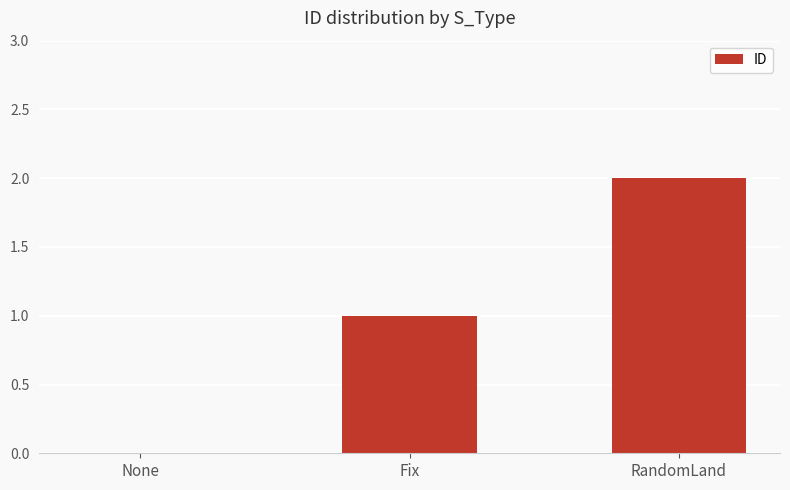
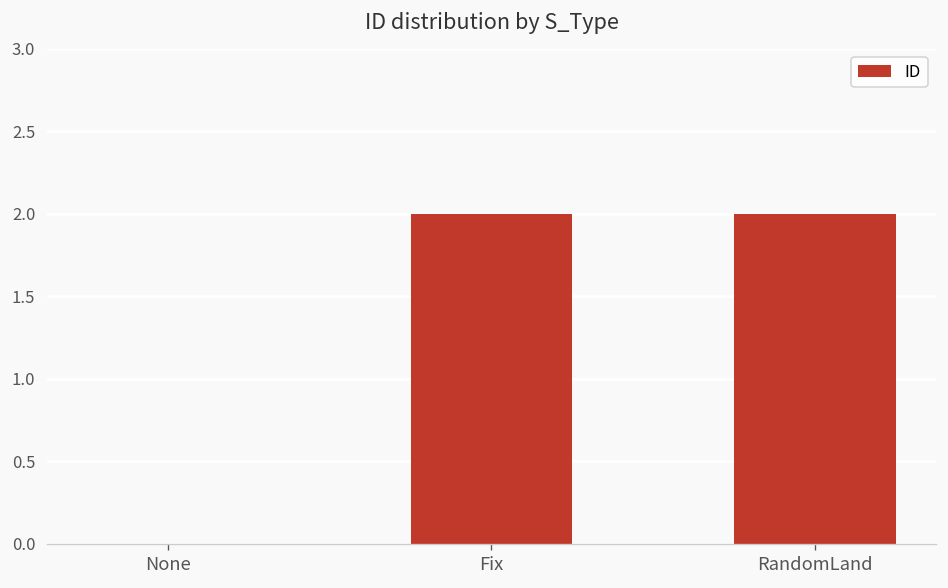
  {
    "None": 0,
-   "Fix": 1,
+   "Fix": 2,
    "RandomLand": 2
  }
